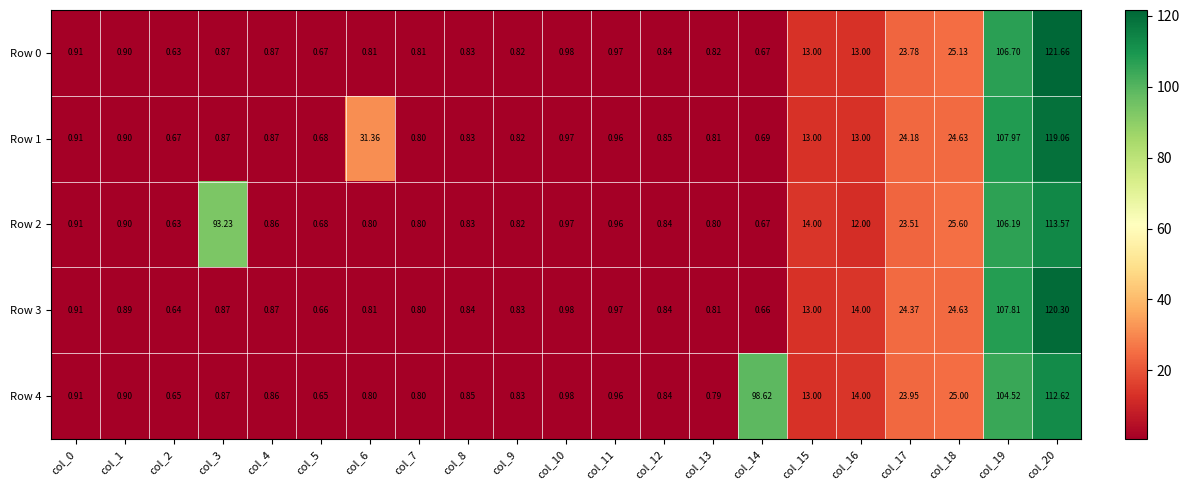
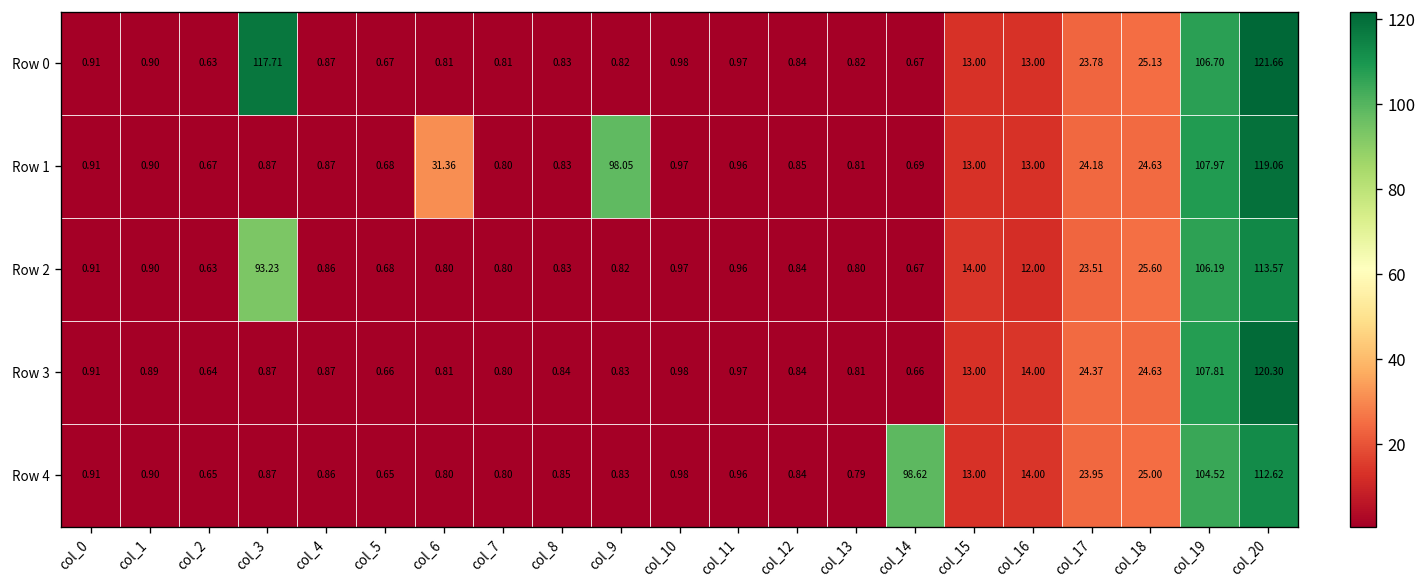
  {
    "Row 0": {
      "col_0": 0.91,
      "col_1": 0.90,
      "col_2": 0.63,
-     "col_3": 0.87,
+     "col_3": 117.71,
      "col_4": 0.87,
      "col_5": 0.67,
      "col_6": 0.81,
      "col_7": 0.81,
      "col_8": 0.83,
      "col_9": 0.82,
      "col_10": 0.98,
      "col_11": 0.97,
      "col_12": 0.84,
      "col_13": 0.82,
      "col_14": 0.67,
      "col_15": 13.00,
      "col_16": 13.00,
      "col_17": 23.78,
      "col_18": 25.13,
      "col_19": 106.70,
      "col_20": 121.66
    },
    "Row 1": {
      "col_0": 0.91,
      "col_1": 0.90,
      "col_2": 0.67,
      "col_3": 0.87,
      "col_4": 0.87,
      "col_5": 0.68,
      "col_6": 31.36,
      "col_7": 0.80,
      "col_8": 0.83,
-     "col_9": 0.82,
+     "col_9": 98.05,
      "col_10": 0.97,
      "col_11": 0.96,
      "col_12": 0.85,
      "col_13": 0.81,
      "col_14": 0.69,
      "col_15": 13.00,
      "col_16": 13.00,
      "col_17": 24.18,
      "col_18": 24.63,
      "col_19": 107.97,
      "col_20": 119.06
    },
    "Row 2": {
      "col_0": 0.91,
      "col_1": 0.90,
      "col_2": 0.63,
      "col_3": 93.23,
      "col_4": 0.86,
      "col_5": 0.68,
      "col_6": 0.80,
      "col_7": 0.80,
      "col_8": 0.83,
      "col_9": 0.82,
      "col_10": 0.97,
      "col_11": 0.96,
      "col_12": 0.84,
      "col_13": 0.80,
      "col_14": 0.67,
      "col_15": 14.00,
      "col_16": 12.00,
      "col_17": 23.51,
      "col_18": 25.60,
      "col_19": 106.19,
      "col_20": 113.57
    },
    "Row 3": {
      "col_0": 0.91,
      "col_1": 0.89,
      "col_2": 0.64,
      "col_3": 0.87,
      "col_4": 0.87,
      "col_5": 0.66,
      "col_6": 0.81,
      "col_7": 0.80,
      "col_8": 0.84,
      "col_9": 0.83,
      "col_10": 0.98,
      "col_11": 0.97,
      "col_12": 0.84,
      "col_13": 0.81,
      "col_14": 0.66,
      "col_15": 13.00,
      "col_16": 14.00,
      "col_17": 24.37,
      "col_18": 24.63,
      "col_19": 107.81,
      "col_20": 120.30
    },
    "Row 4": {
      "col_0": 0.91,
      "col_1": 0.90,
      "col_2": 0.65,
      "col_3": 0.87,
      "col_4": 0.86,
      "col_5": 0.65,
      "col_6": 0.80,
      "col_7": 0.80,
      "col_8": 0.85,
      "col_9": 0.83,
      "col_10": 0.98,
      "col_11": 0.96,
      "col_12": 0.84,
      "col_13": 0.79,
      "col_14": 98.62,
      "col_15": 13.00,
      "col_16": 14.00,
      "col_17": 23.95,
      "col_18": 25.00,
      "col_19": 104.52,
      "col_20": 112.62
    }
  }
